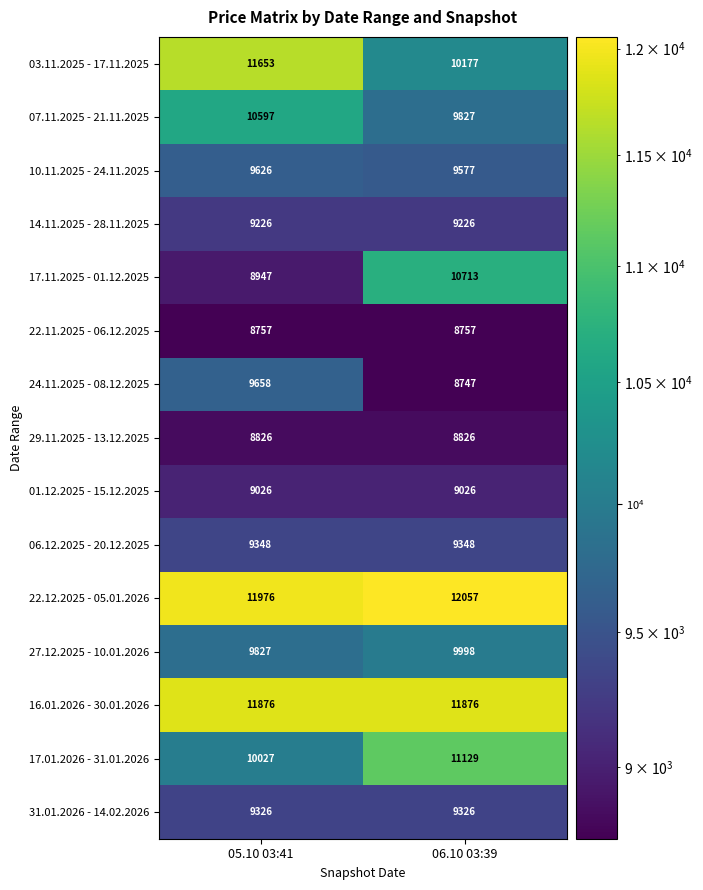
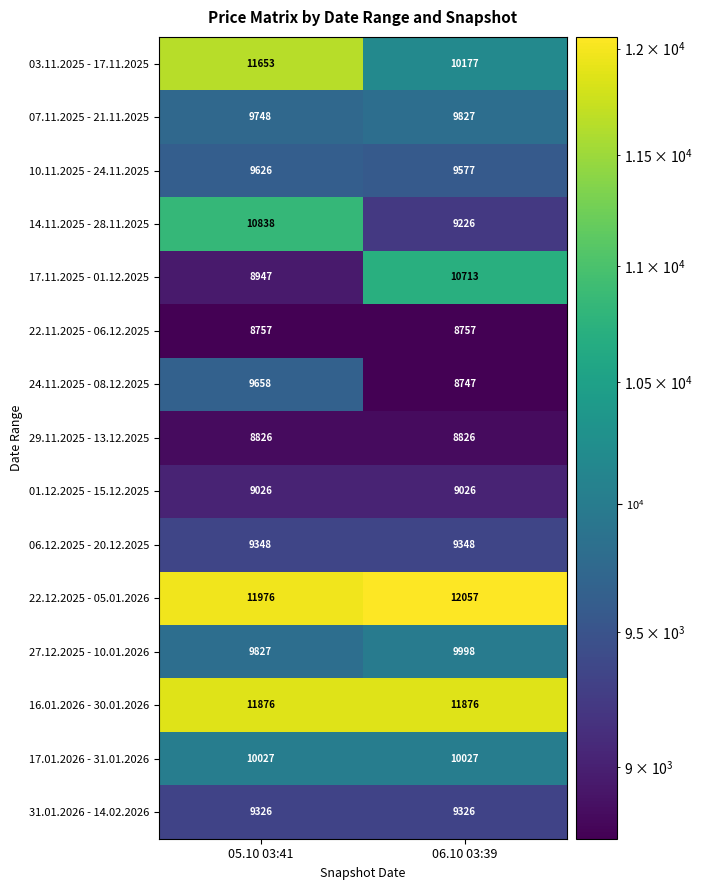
  {
    "03.11.2025 - 17.11.2025": {
      "05.10 03:41": 11653,
      "06.10 03:39": 10177
    },
    "07.11.2025 - 21.11.2025": {
-     "05.10 03:41": 10597,
+     "05.10 03:41": 9748,
      "06.10 03:39": 9827
    },
    "10.11.2025 - 24.11.2025": {
      "05.10 03:41": 9626,
      "06.10 03:39": 9577
    },
    "14.11.2025 - 28.11.2025": {
-     "05.10 03:41": 9226,
+     "05.10 03:41": 10838,
      "06.10 03:39": 9226
    },
    "17.11.2025 - 01.12.2025": {
      "05.10 03:41": 8947,
      "06.10 03:39": 10713
    },
    "22.11.2025 - 06.12.2025": {
      "05.10 03:41": 8757,
      "06.10 03:39": 8757
    },
    "24.11.2025 - 08.12.2025": {
      "05.10 03:41": 9658,
      "06.10 03:39": 8747
    },
    "29.11.2025 - 13.12.2025": {
      "05.10 03:41": 8826,
      "06.10 03:39": 8826
    },
    "01.12.2025 - 15.12.2025": {
      "05.10 03:41": 9026,
      "06.10 03:39": 9026
    },
    "06.12.2025 - 20.12.2025": {
      "05.10 03:41": 9348,
      "06.10 03:39": 9348
    },
    "22.12.2025 - 05.01.2026": {
      "05.10 03:41": 11976,
      "06.10 03:39": 12057
    },
    "27.12.2025 - 10.01.2026": {
      "05.10 03:41": 9827,
      "06.10 03:39": 9998
    },
    "16.01.2026 - 30.01.2026": {
      "05.10 03:41": 11876,
      "06.10 03:39": 11876
    },
    "17.01.2026 - 31.01.2026": {
      "05.10 03:41": 10027,
-     "06.10 03:39": 11129
+     "06.10 03:39": 10027
    },
    "31.01.2026 - 14.02.2026": {
      "05.10 03:41": 9326,
      "06.10 03:39": 9326
    }
  }
